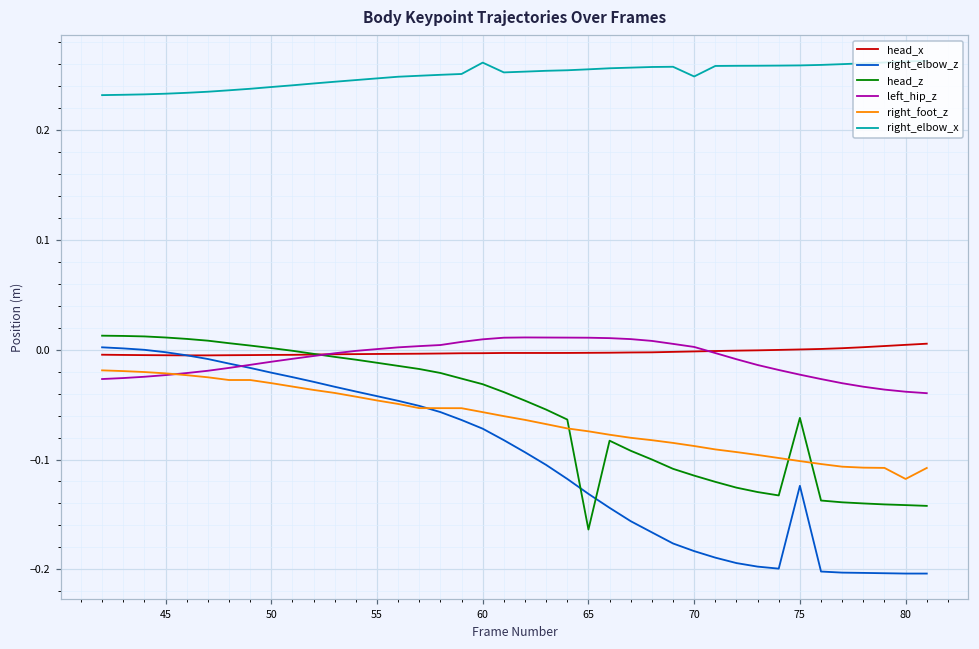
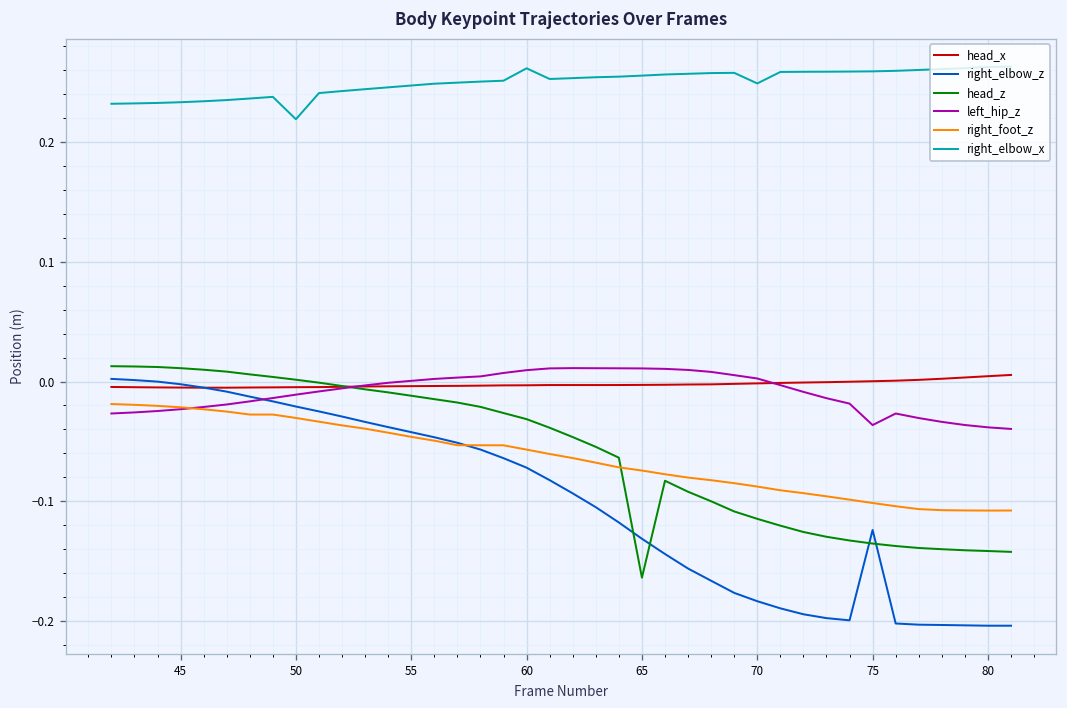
  {
    "head_x": {
      "45": -0.01,
      "50": 0.00,
      "55": 0.00,
      "60": 0.00,
      "65": 0.00,
      "70": 0.00,
      "75": 0.00,
      "80": 0.00
    },
    "right_elbow_z": {
      "45": 0.00,
      "50": -0.02,
      "55": -0.04,
      "60": -0.07,
      "65": -0.13,
      "70": -0.18,
      "75": -0.12,
      "80": -0.20
    },
    "head_z": {
      "45": 0.01,
      "50": 0.00,
      "55": -0.01,
      "60": -0.03,
      "65": -0.16,
      "70": -0.11,
-     "75": -0.06,
+     "75": -0.14,
      "80": -0.14
    },
    "left_hip_z": {
      "50": -0.01,
      "55": 0.00,
      "60": 0.01,
      "65": 0.01,
      "70": 0.00,
-     "75": -0.02,
+     "75": -0.04,
      "80": -0.04
    },
    "right_foot_z": {
      "50": -0.03,
      "55": -0.05,
      "60": -0.06,
      "65": -0.07,
      "70": -0.09,
      "75": -0.10,
-     "80": -0.12
+     "80": -0.11
    },
    "right_elbow_x": {
      "45": 0.23,
-     "50": 0.24,
+     "50": 0.22,
      "55": 0.25,
      "60": 0.26,
      "65": 0.26,
      "70": 0.25,
      "75": 0.26
    }
  }
